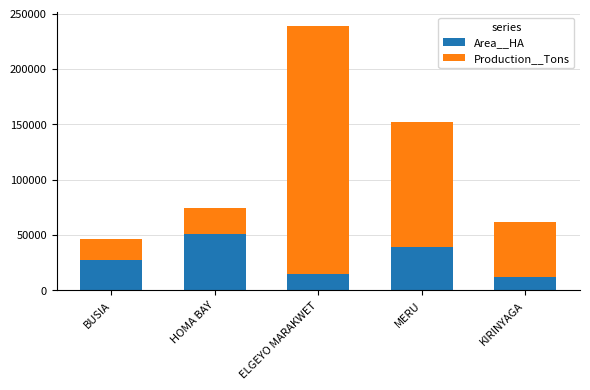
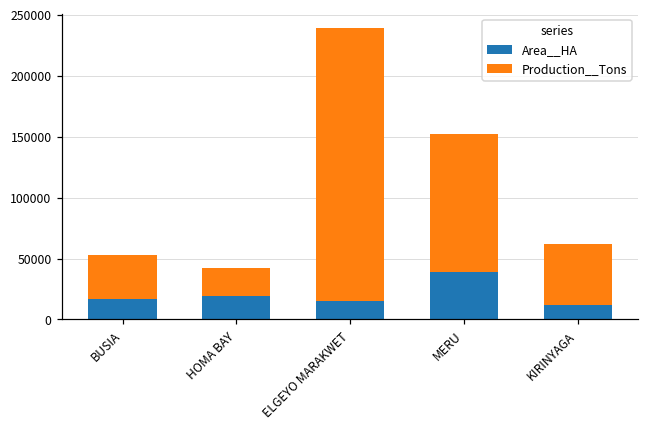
  {
    "Area__HA": {
-     "BUSIA": 27000,
-     "HOMA BAY": 51000,
+     "BUSIA": 17000,
+     "HOMA BAY": 19000,
      "ELGEYO MARAKWET": 15000,
      "MERU": 39000,
      "KIRINYAGA": 12000
    },
    "Production__Tons": {
-     "BUSIA": 19000,
+     "BUSIA": 36000,
      "HOMA BAY": 23000,
      "ELGEYO MARAKWET": 224000,
      "MERU": 113000,
      "KIRINYAGA": 50000
    }
  }
